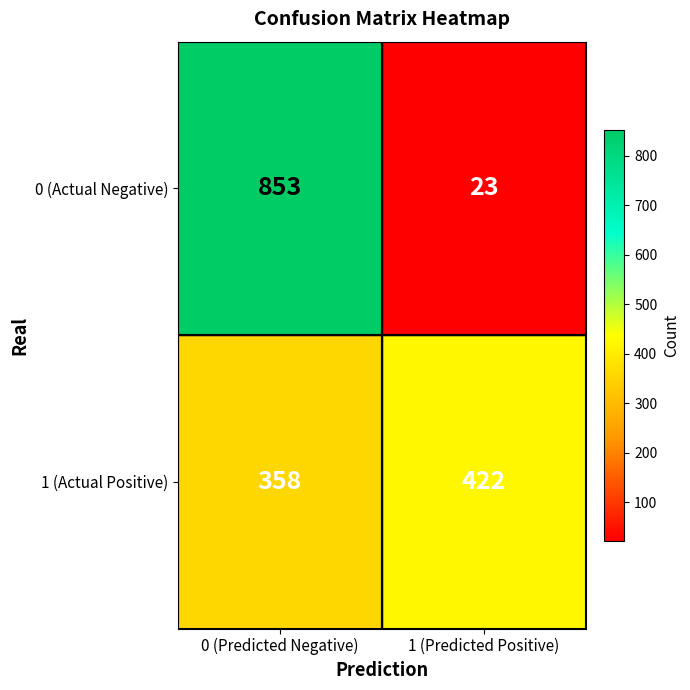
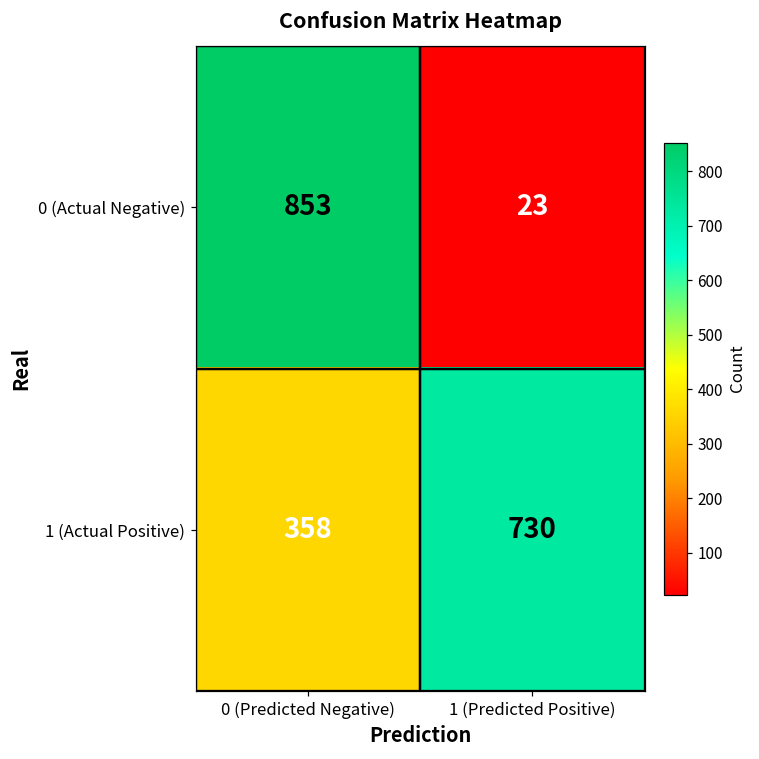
  {
    "0 (Actual Negative)": {
      "0 (Predicted Negative)": 853,
      "1 (Predicted Positive)": 23
    },
    "1 (Actual Positive)": {
      "0 (Predicted Negative)": 358,
-     "1 (Predicted Positive)": 422
+     "1 (Predicted Positive)": 730
    }
  }
